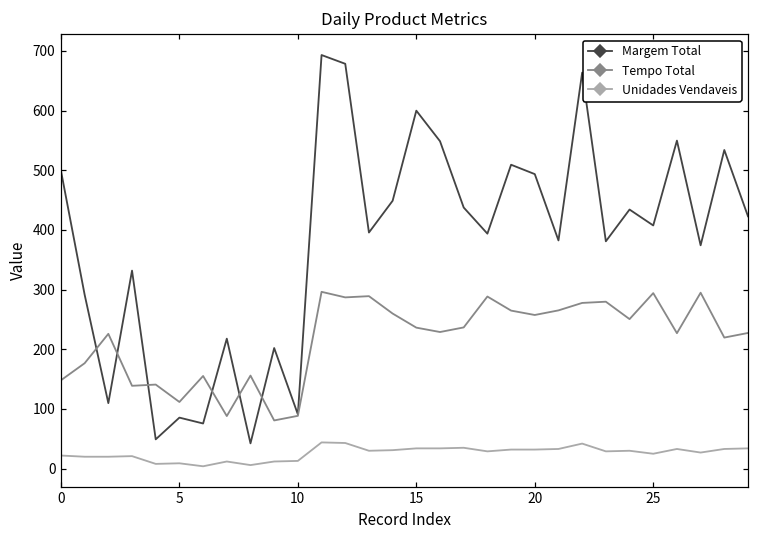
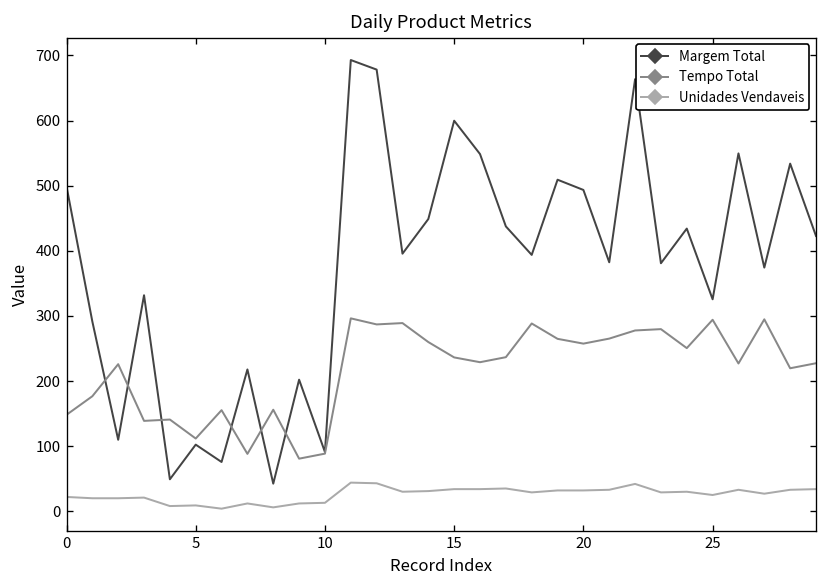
  {
    "Margem Total": {
      "0": 500,
-     "5": 90,
+     "5": 100,
      "15": 600,
      "20": 490,
-     "25": 410
+     "25": 330
    }
  }
